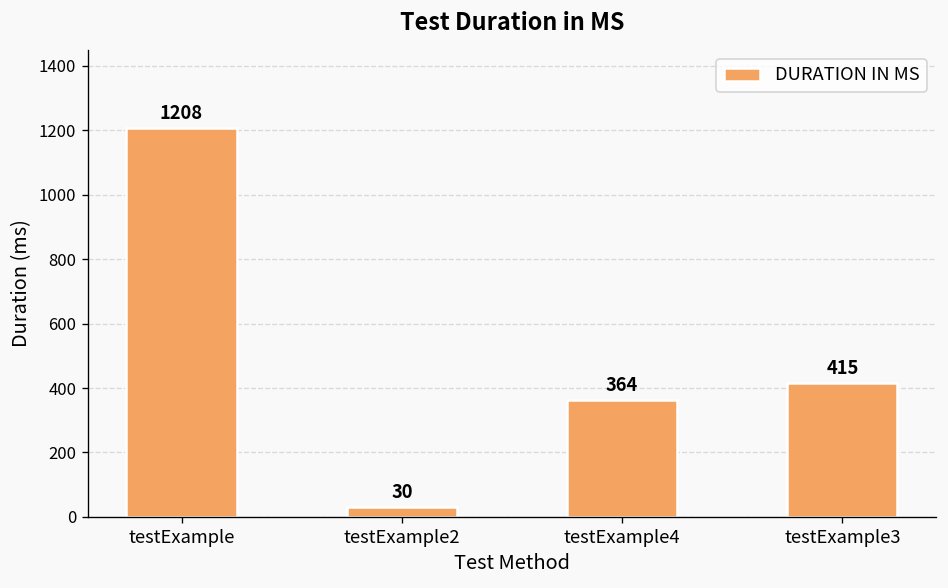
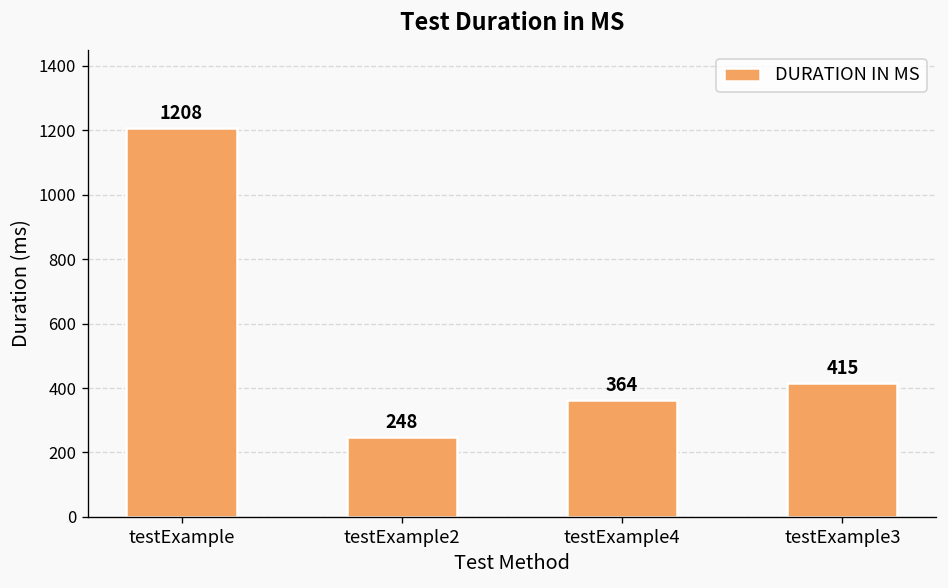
  {
    "testExample": 1208,
-   "testExample2": 30,
+   "testExample2": 248,
    "testExample4": 364,
    "testExample3": 415
  }
